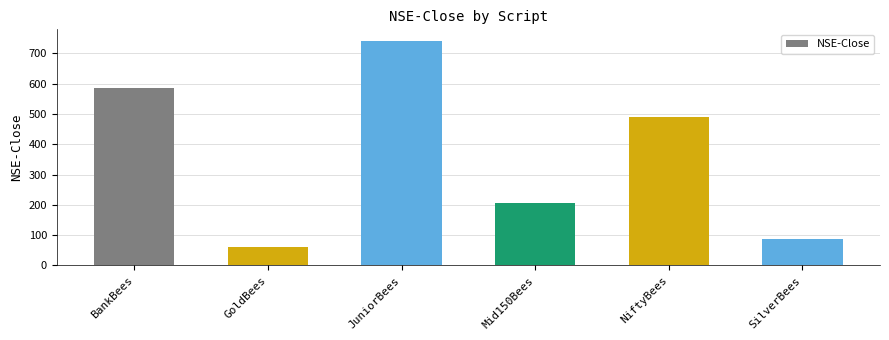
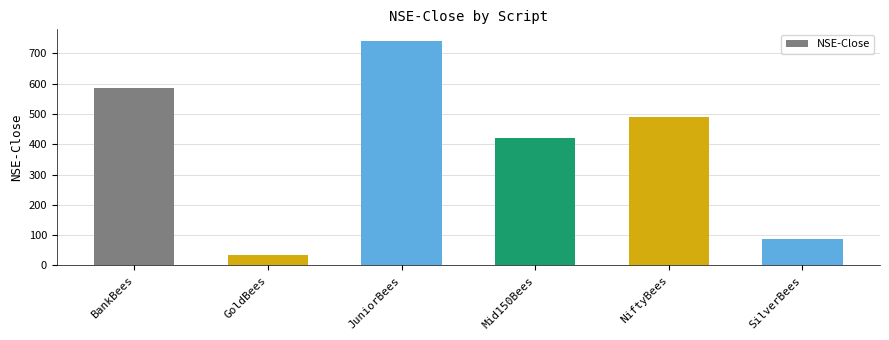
  {
    "BankBees": 590,
-   "GoldBees": 60,
+   "GoldBees": 30,
    "JuniorBees": 740,
-   "Mid150Bees": 210,
+   "Mid150Bees": 420,
    "NiftyBees": 490,
    "SilverBees": 90
  }
